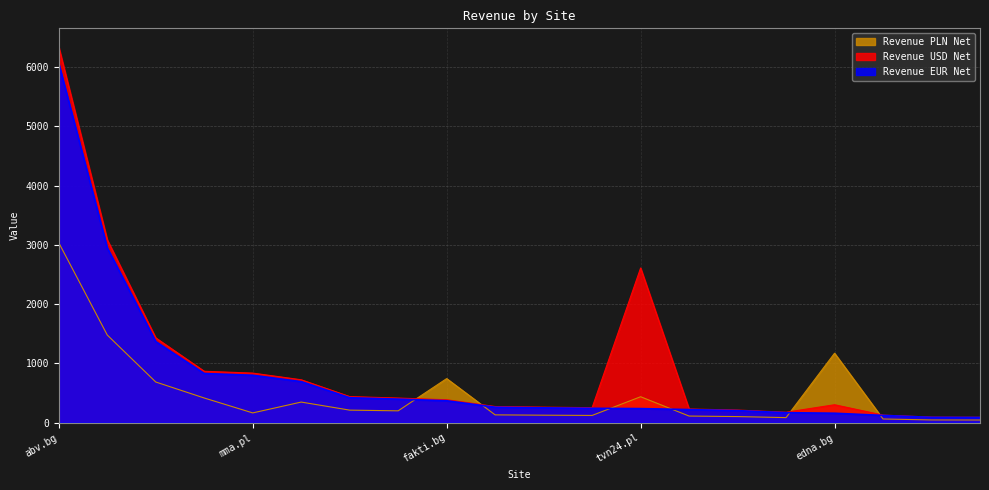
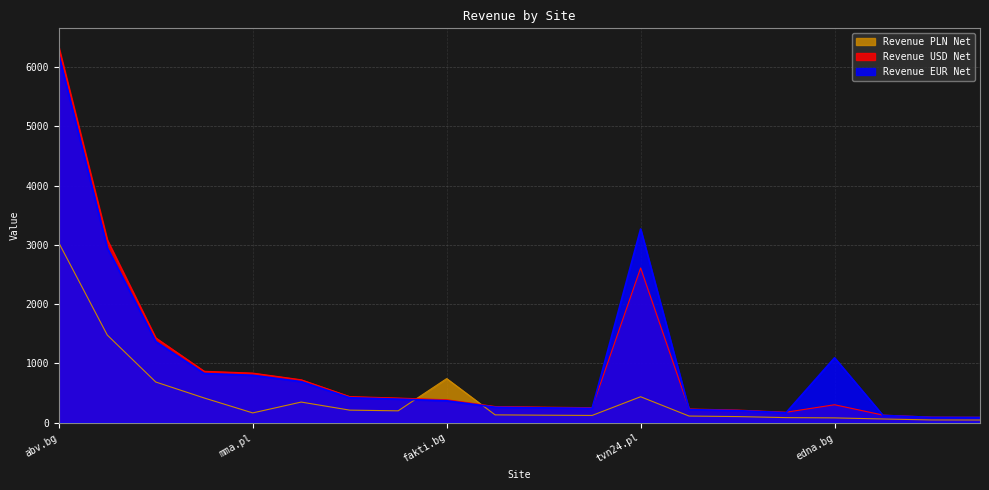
  {
    "Revenue PLN Net": {
      "abv.bg": 3000,
      "mma.pl": 200,
      "fakti.bg": 700,
      "tvn24.pl": 400,
-     "edna.bg": 1200
+     "edna.bg": 100
    },
    "Revenue USD Net": {
      "abv.bg": 6300,
      "tvn24.pl": 2600,
      "edna.bg": 300
    },
    "Revenue EUR Net": {
-     "abv.bg": 6100,
-     "tvn24.pl": 200,
-     "edna.bg": 200
+     "abv.bg": 6200,
+     "tvn24.pl": 3300,
+     "edna.bg": 1100
    }
  }
